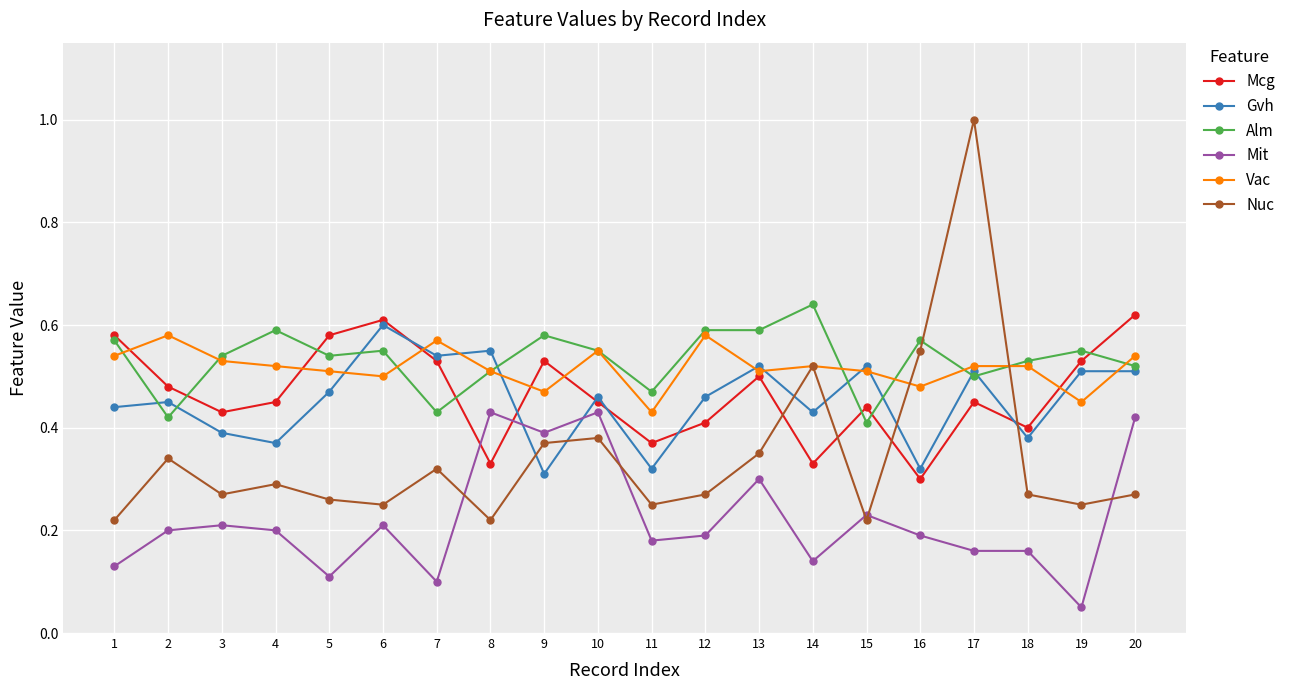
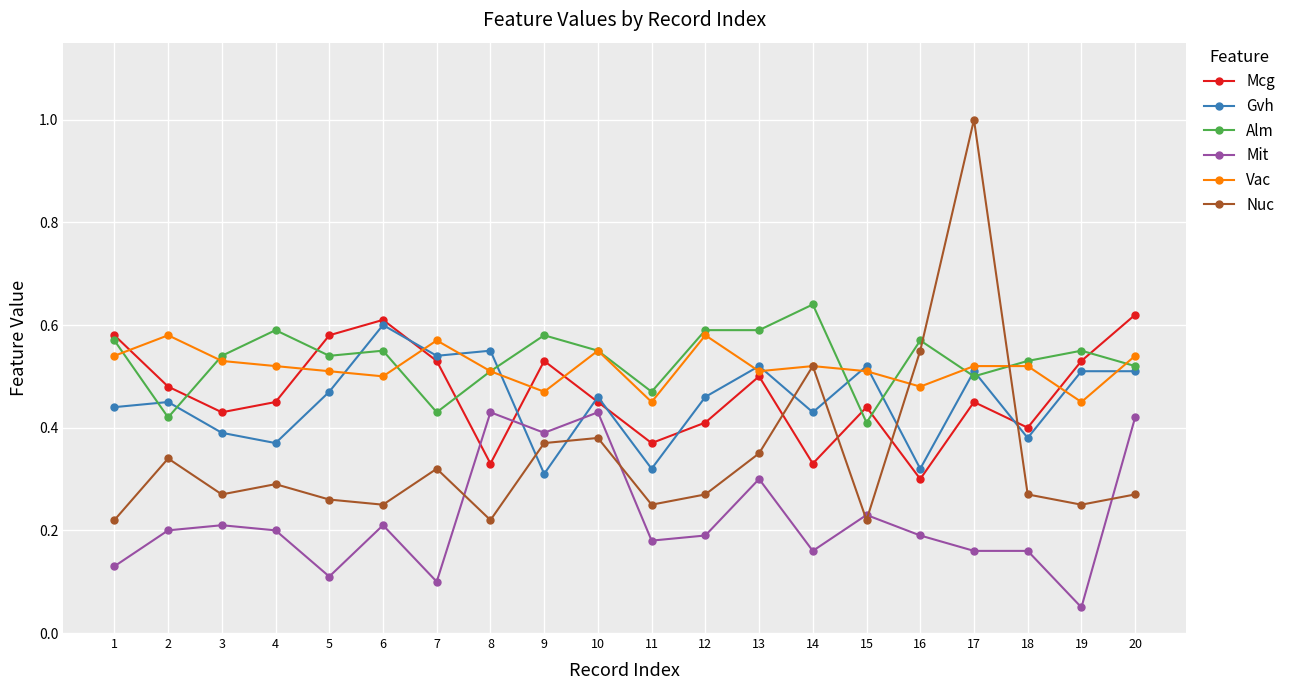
  {
    "Mcg": {
      "1": 0.58,
      "2": 0.48,
      "3": 0.43,
      "4": 0.45,
      "5": 0.58,
      "6": 0.61,
      "7": 0.53,
      "8": 0.33,
      "9": 0.53,
      "10": 0.45,
      "11": 0.37,
      "12": 0.41,
      "13": 0.50,
      "14": 0.33,
      "15": 0.44,
      "16": 0.30,
      "17": 0.45,
      "18": 0.40,
      "19": 0.53,
      "20": 0.62
    },
    "Gvh": {
      "1": 0.44,
      "2": 0.45,
      "3": 0.39,
      "4": 0.37,
      "5": 0.47,
      "6": 0.60,
      "7": 0.54,
      "8": 0.55,
      "9": 0.31,
      "10": 0.46,
      "11": 0.32,
      "12": 0.46,
      "13": 0.52,
      "14": 0.43,
      "15": 0.52,
      "16": 0.32,
      "17": 0.51,
      "18": 0.38,
      "19": 0.51,
      "20": 0.51
    },
    "Alm": {
      "1": 0.57,
      "2": 0.42,
      "3": 0.54,
      "4": 0.59,
      "5": 0.54,
      "6": 0.55,
      "7": 0.43,
      "9": 0.58,
      "11": 0.47,
      "12": 0.59,
      "13": 0.59,
      "14": 0.64,
      "15": 0.41,
      "16": 0.57,
      "17": 0.50,
      "18": 0.53,
      "19": 0.55,
      "20": 0.52
    },
    "Mit": {
      "1": 0.13,
      "2": 0.20,
      "3": 0.21,
      "4": 0.20,
      "5": 0.11,
      "6": 0.21,
      "7": 0.10,
      "8": 0.43,
      "9": 0.39,
      "10": 0.43,
      "11": 0.18,
      "12": 0.19,
      "13": 0.30,
-     "14": 0.14,
+     "14": 0.16,
      "15": 0.23,
      "16": 0.19,
      "17": 0.16,
      "18": 0.16,
      "19": 0.05,
      "20": 0.42
    },
    "Vac": {
      "1": 0.54,
      "2": 0.58,
      "3": 0.53,
      "4": 0.52,
      "5": 0.51,
      "6": 0.50,
      "7": 0.57,
      "9": 0.47,
-     "11": 0.43,
+     "11": 0.45,
      "12": 0.58,
      "13": 0.51,
      "15": 0.51,
      "16": 0.48,
      "17": 0.52,
      "18": 0.52,
      "19": 0.45,
      "20": 0.54
    },
    "Nuc": {
      "1": 0.22,
      "2": 0.34,
      "3": 0.27,
      "4": 0.29,
      "5": 0.26,
      "6": 0.25,
      "7": 0.32,
      "8": 0.22,
      "9": 0.37,
      "10": 0.38,
      "11": 0.25,
      "12": 0.27,
      "13": 0.35,
      "15": 0.22,
      "16": 0.55,
      "17": 1.00,
      "18": 0.27,
      "19": 0.25,
      "20": 0.27
    }
  }
